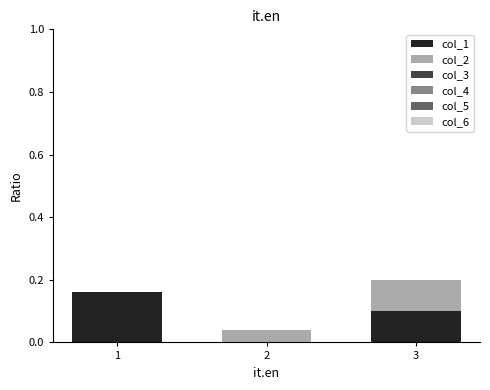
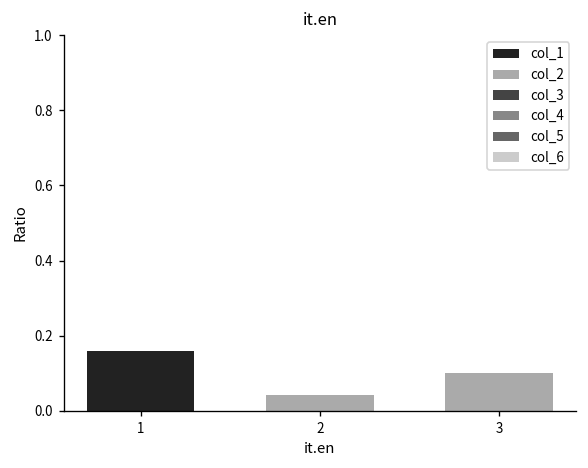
  {
    "col_1": {
      "1": 0.16,
      "2": 0.0,
-     "3": 0.1
+     "3": 0.0
    },
    "col_6": {
      "1": 0.0
    }
  }
